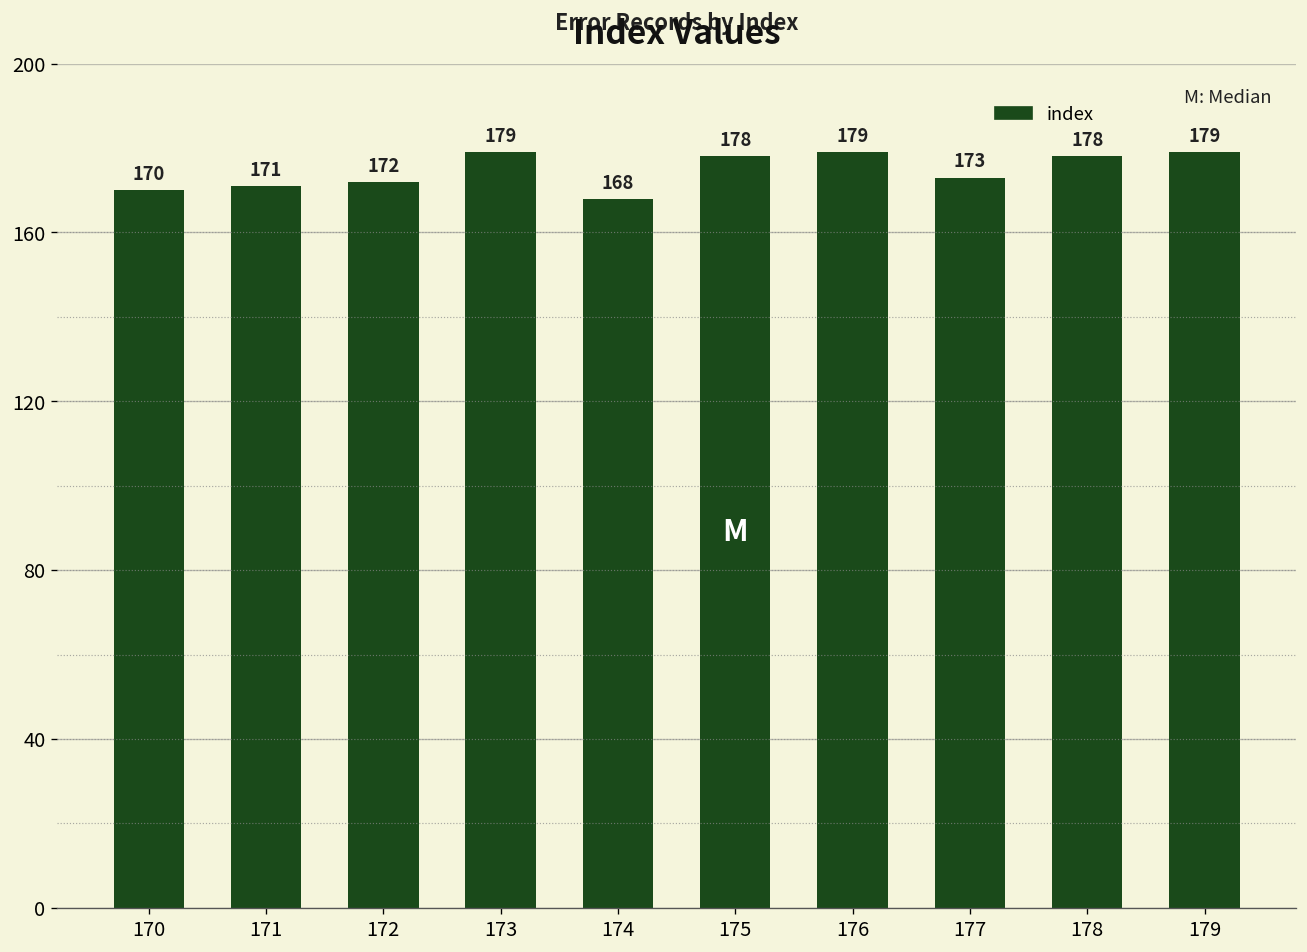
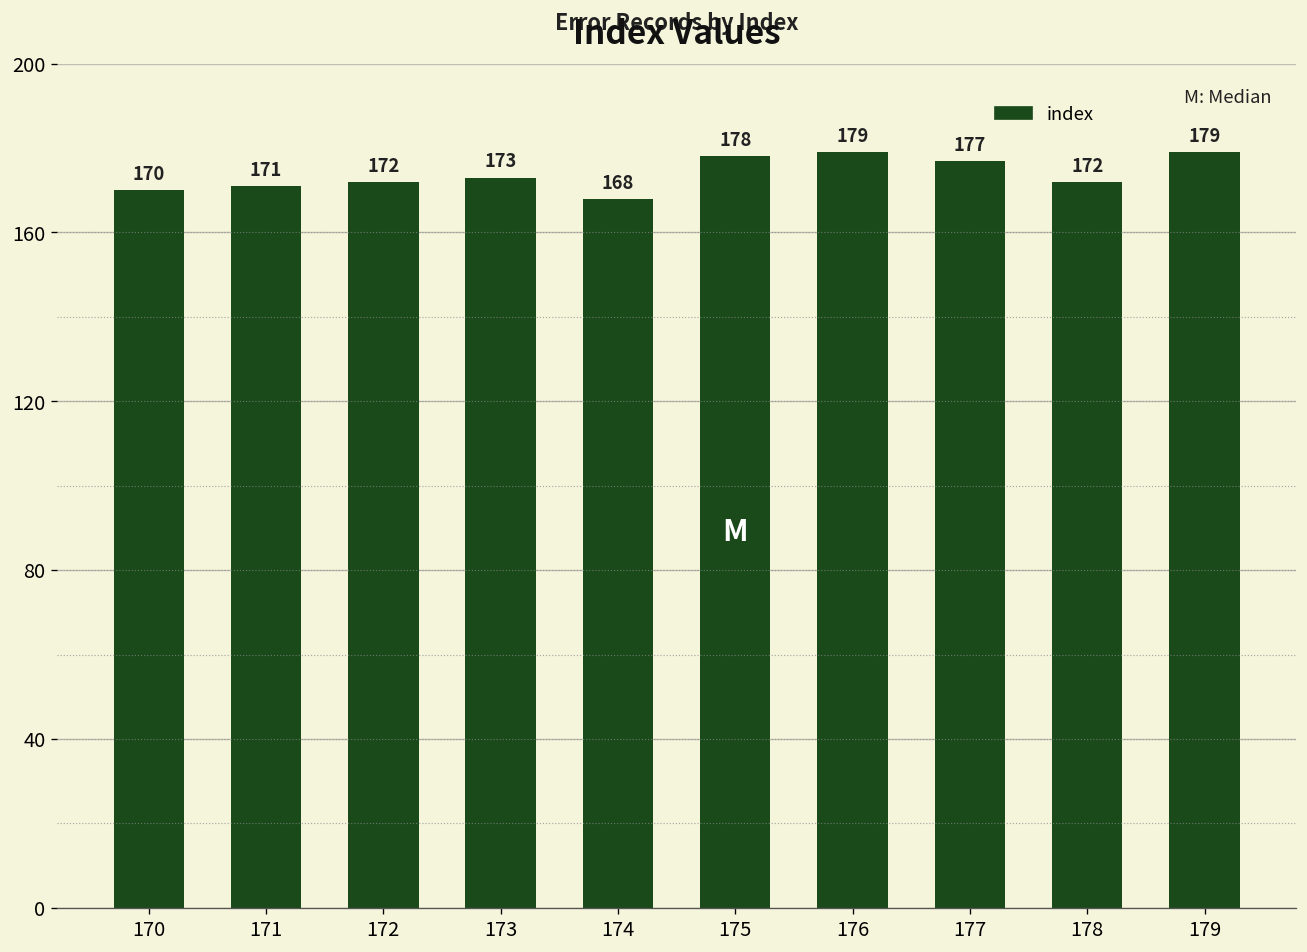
  {
    "170": 170,
    "171": 171,
    "172": 172,
-   "173": 179,
+   "173": 173,
    "174": 168,
    "175": 178,
    "176": 179,
-   "177": 173,
-   "178": 178,
+   "177": 177,
+   "178": 172,
    "179": 179
  }
